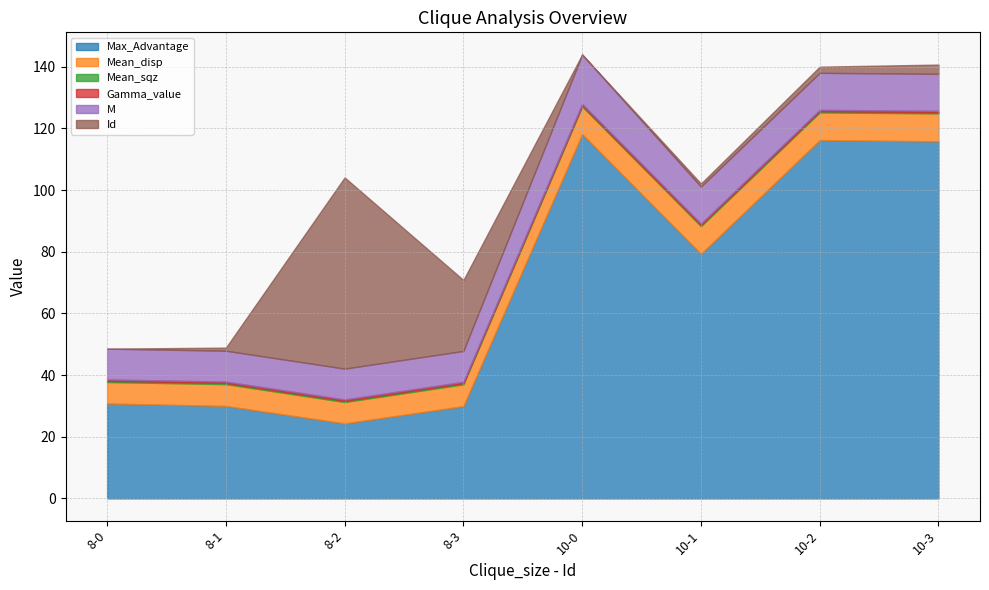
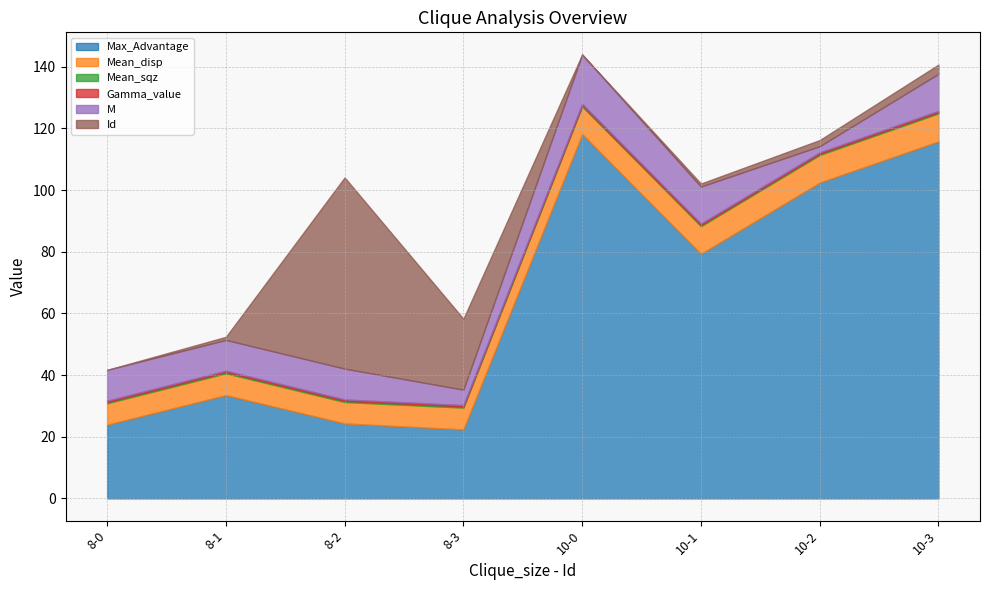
  {
    "Max_Advantage": {
-     "8-0": 31,
-     "8-1": 30,
+     "8-0": 24,
+     "8-1": 33,
      "8-2": 24,
-     "8-3": 30,
+     "8-3": 22,
      "10-0": 118,
      "10-1": 79,
-     "10-2": 116,
+     "10-2": 102,
      "10-3": 116
    },
    "M": {
      "8-1": 10,
      "8-2": 10,
-     "8-3": 10,
+     "8-3": 5,
      "10-1": 12,
-     "10-2": 12,
+     "10-2": 2,
      "10-3": 12
    },
    "Id": {
      "8-1": 1,
      "8-2": 62,
      "8-3": 23,
      "10-1": 1,
      "10-2": 2,
      "10-3": 3
    }
  }
